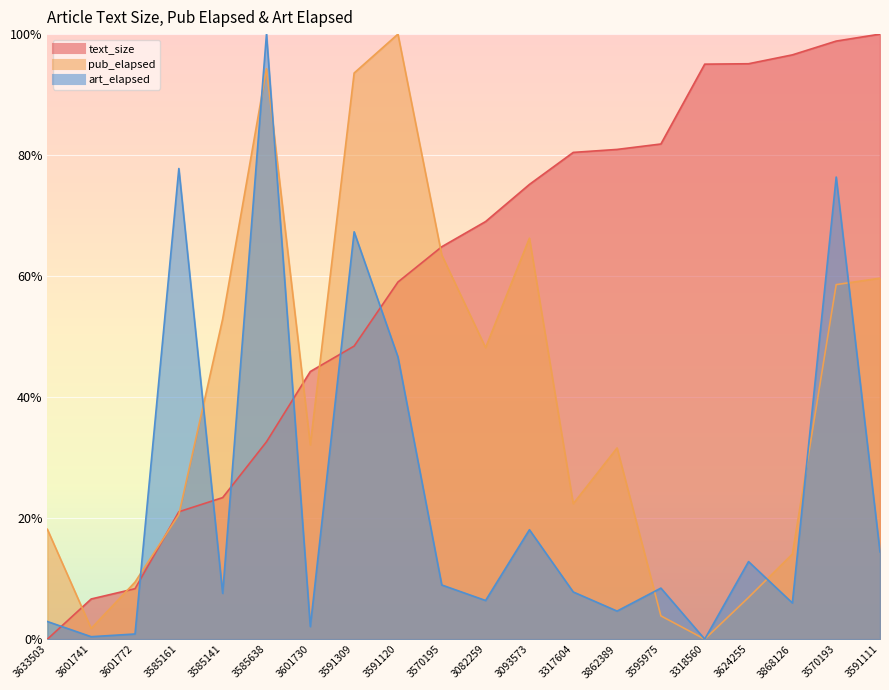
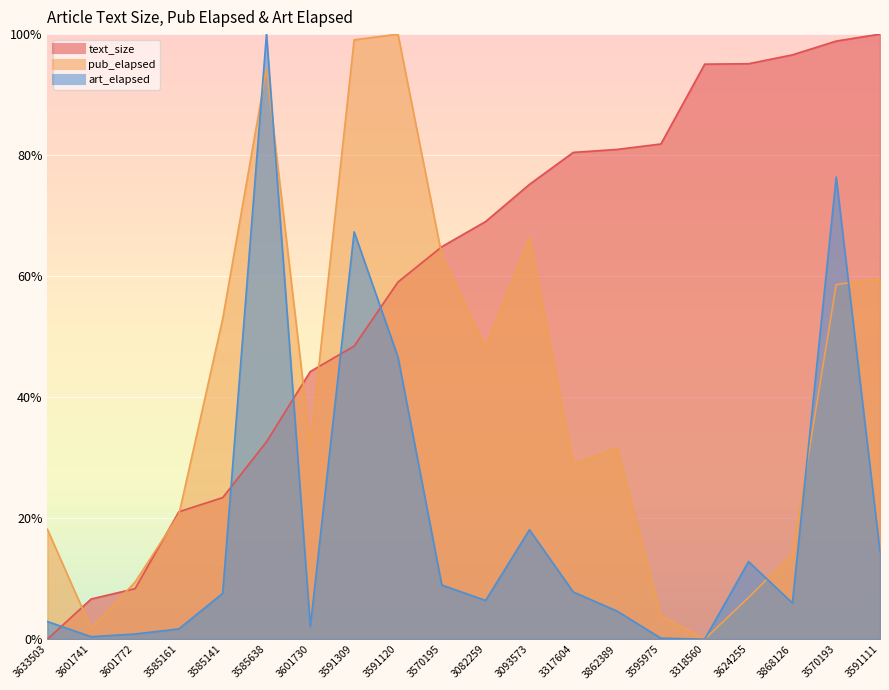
  {
    "text_size": {
      "3633503": "0%",
      "3601741": "7%",
      "3601772": "8%",
      "3585161": "21%",
      "3585141": "23%",
      "3585638": "33%",
      "3601730": "44%",
      "3591309": "48%",
      "3591120": "59%",
      "3570195": "65%",
      "3082259": "69%",
      "3093573": "75%",
      "3317604": "80%",
      "3862389": "81%",
      "3595975": "82%",
      "3318560": "95%",
      "3624255": "95%",
      "3868126": "97%",
      "3570193": "99%",
      "3591111": "100%"
    },
    "pub_elapsed": {
      "3633503": "18%",
      "3601741": "2%",
      "3601772": "9%",
      "3585161": "21%",
      "3585141": "53%",
      "3585638": "94%",
      "3601730": "32%",
-     "3591309": "94%",
+     "3591309": "99%",
      "3591120": "100%",
      "3570195": "63%",
      "3082259": "48%",
      "3093573": "66%",
-     "3317604": "22%",
+     "3317604": "29%",
      "3862389": "32%",
      "3595975": "4%",
      "3624255": "7%",
      "3868126": "14%",
      "3570193": "59%",
      "3591111": "60%"
    },
    "art_elapsed": {
      "3633503": "3%",
      "3601741": "0%",
      "3601772": "1%",
-     "3585161": "78%",
+     "3585161": "2%",
      "3585141": "8%",
      "3585638": "100%",
      "3601730": "2%",
      "3591309": "67%",
      "3591120": "47%",
      "3570195": "9%",
      "3082259": "6%",
      "3093573": "18%",
      "3317604": "8%",
      "3862389": "5%",
-     "3595975": "8%",
+     "3595975": "0%",
      "3624255": "13%",
      "3868126": "6%",
      "3570193": "76%",
      "3591111": "14%"
    }
  }
